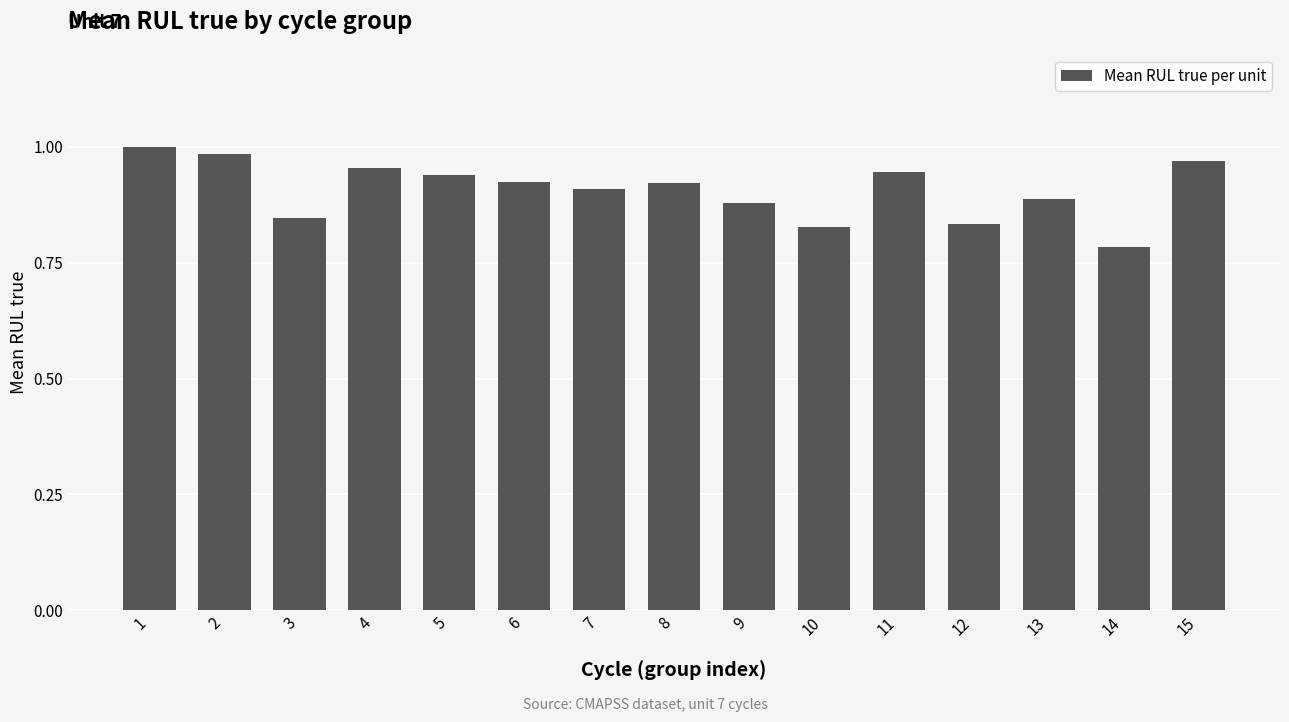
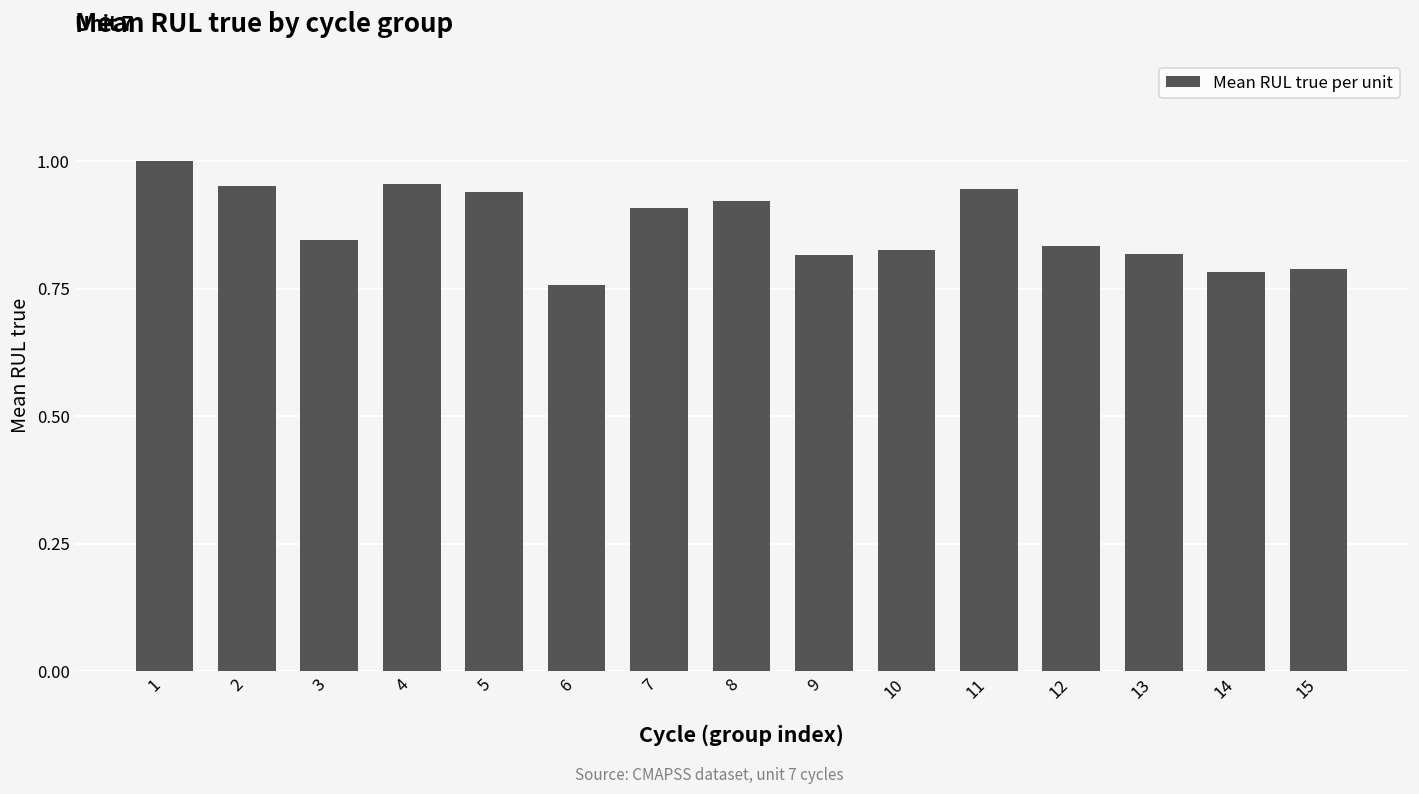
  {
    "1": 1.00,
-   "2": 0.98,
+   "2": 0.95,
    "3": 0.85,
    "4": 0.95,
    "5": 0.94,
-   "6": 0.92,
+   "6": 0.76,
    "7": 0.91,
    "8": 0.92,
-   "9": 0.88,
+   "9": 0.82,
    "10": 0.83,
    "11": 0.95,
    "12": 0.83,
-   "13": 0.89,
+   "13": 0.82,
    "14": 0.78,
-   "15": 0.97
+   "15": 0.79
  }
